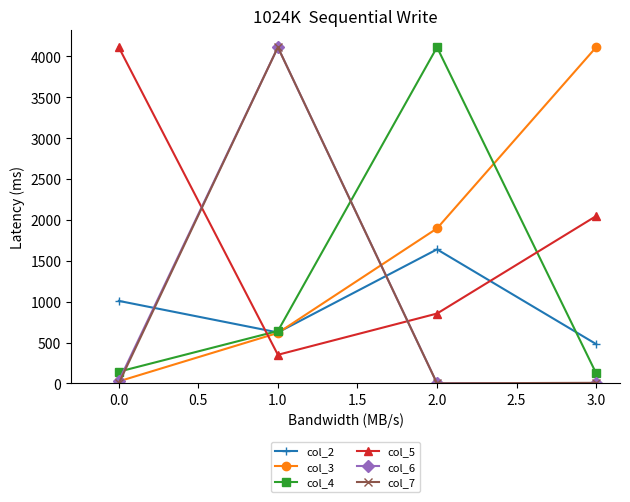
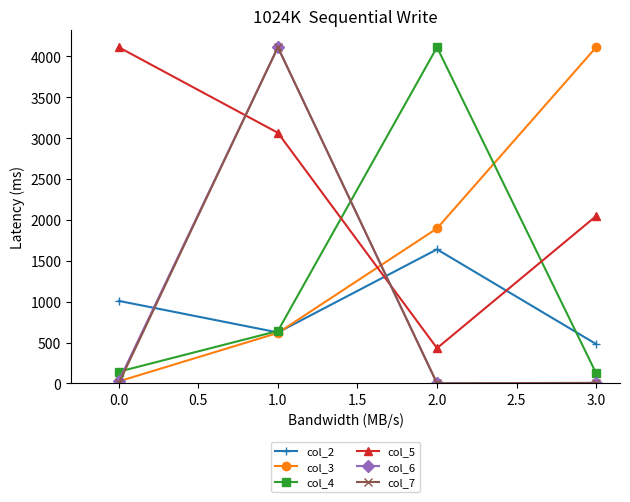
  {
    "col_2": {
      "0.0": 1000,
      "2.0": 1600,
      "3.0": 500
    },
    "col_3": {
      "2.0": 1900,
      "3.0": 4100
    },
    "col_4": {
      "0.0": 100,
      "2.0": 4100,
      "3.0": 100
    },
    "col_5": {
      "0.0": 4100,
-     "1.0": 400,
-     "2.0": 900,
+     "1.0": 3100,
+     "2.0": 400,
      "3.0": 2000
    }
  }
